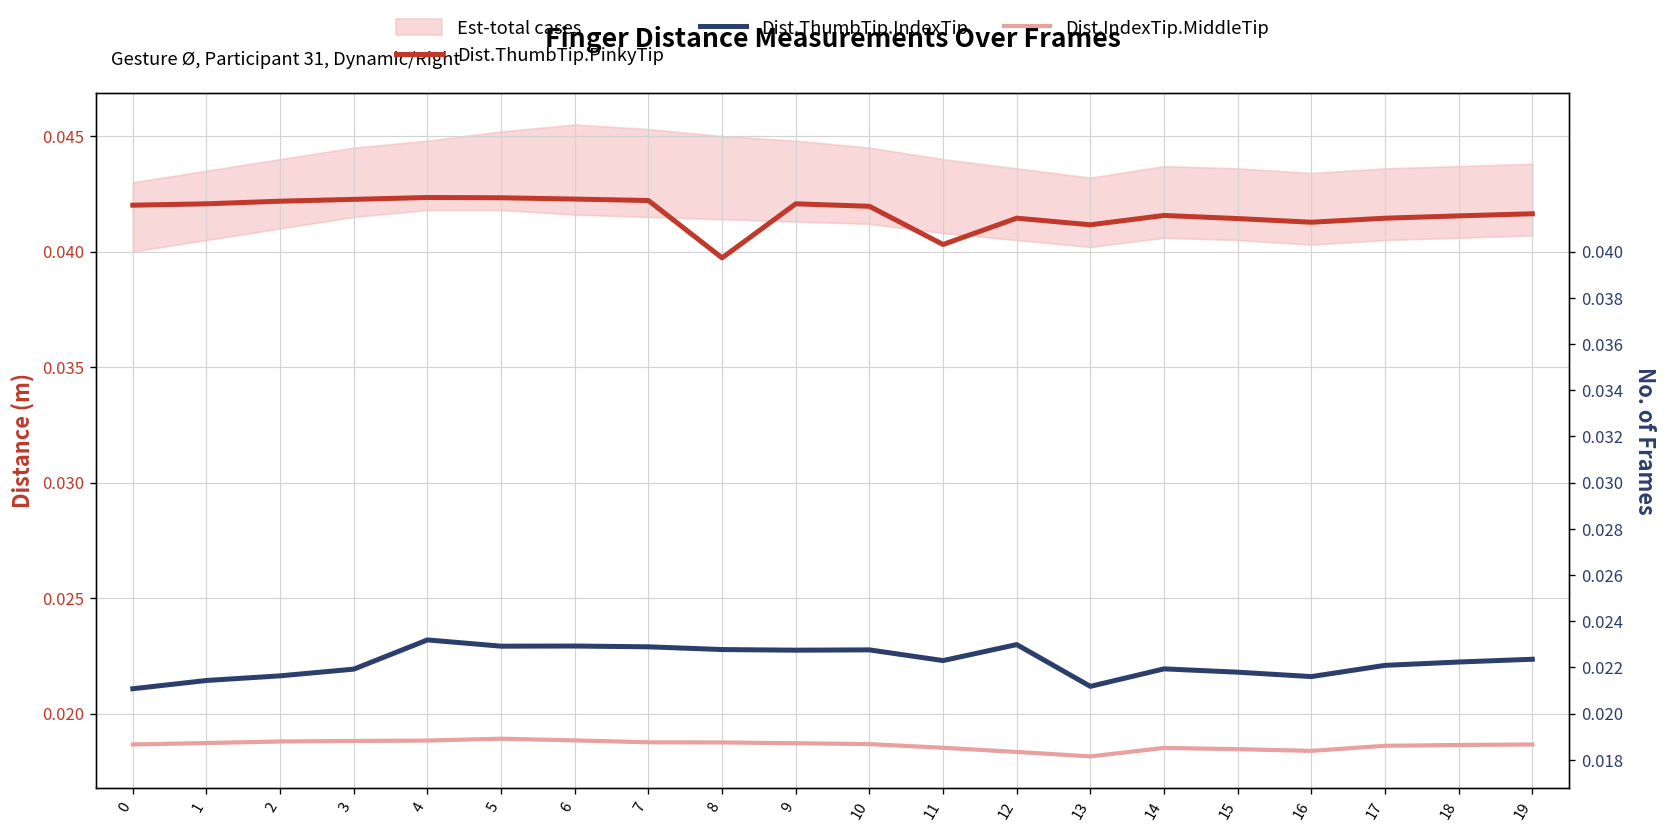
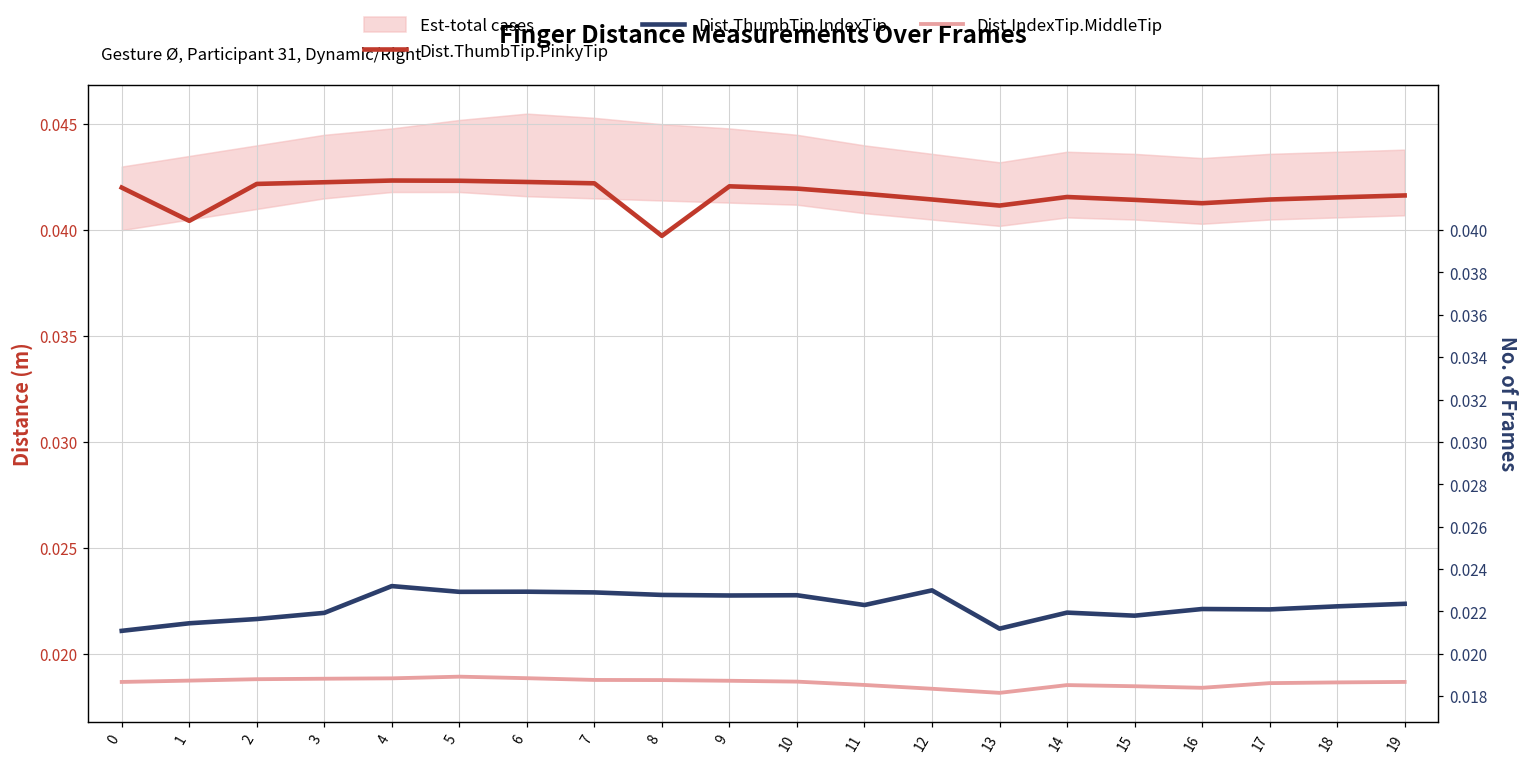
  {
    "Dist.ThumbTip.PinkyTip": {
      "0": 0.0420,
-     "1": 0.0421,
+     "1": 0.0404,
      "2": 0.0422,
      "3": 0.0423,
      "4": 0.0423,
      "5": 0.0423,
      "6": 0.0423,
      "7": 0.0422,
      "8": 0.0397,
      "9": 0.0421,
      "10": 0.0420,
-     "11": 0.0403,
+     "11": 0.0417,
      "12": 0.0414,
      "13": 0.0412,
      "14": 0.0416,
      "15": 0.0414,
      "16": 0.0413,
      "17": 0.0414,
      "18": 0.0415,
      "19": 0.0416
    },
    "Dist.ThumbTip.IndexTip": {
      "0": 0.0211,
      "1": 0.0214,
      "2": 0.0216,
      "3": 0.0219,
      "4": 0.0232,
      "5": 0.0229,
      "6": 0.0229,
      "7": 0.0229,
      "8": 0.0228,
      "9": 0.0227,
      "10": 0.0228,
      "11": 0.0223,
      "12": 0.0230,
      "13": 0.0212,
      "14": 0.0219,
      "15": 0.0218,
-     "16": 0.0216,
+     "16": 0.0221,
      "17": 0.0221,
      "18": 0.0222,
      "19": 0.0224
    }
  }
